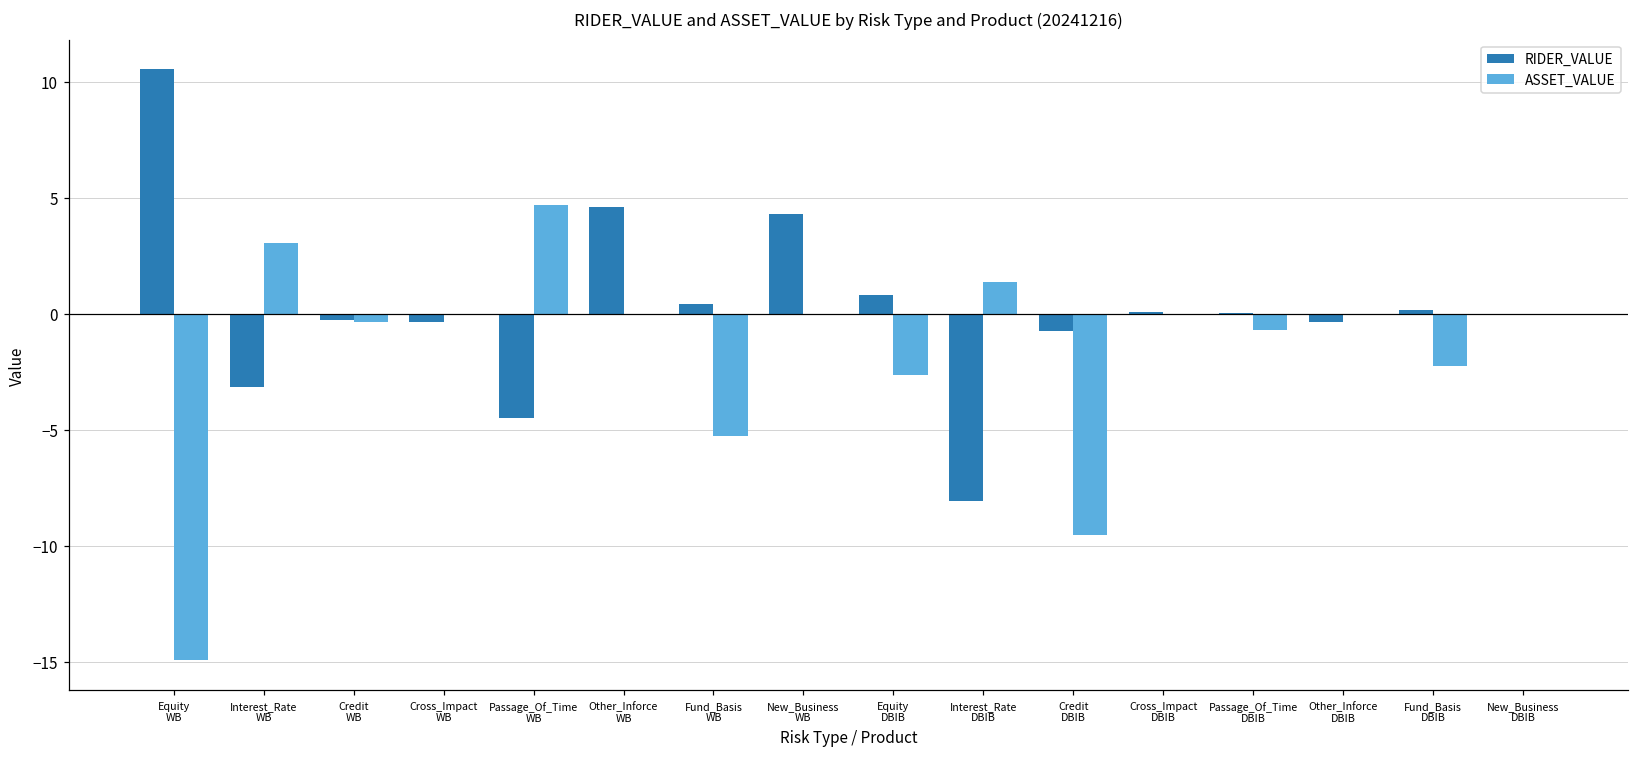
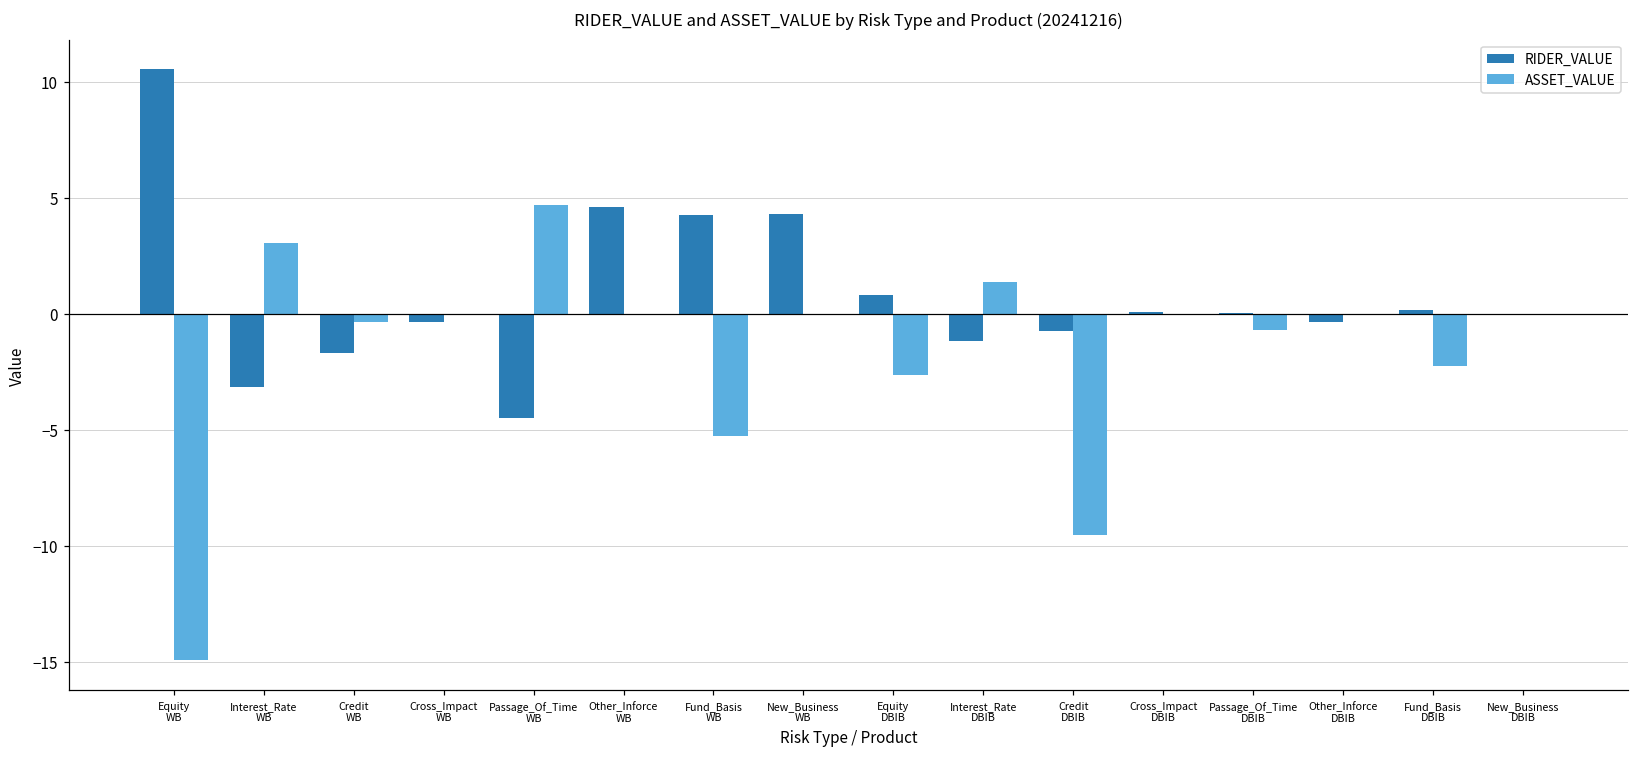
  {
    "RIDER_VALUE": {
      "Equity WB": 10.5,
      "Interest_Rate WB": -3.1,
-     "Credit WB": -0.3,
+     "Credit WB": -1.7,
      "Cross_Impact WB": -0.4,
      "Passage_Of_Time WB": -4.5,
      "Other_Inforce WB": 4.6,
-     "Fund_Basis WB": 0.4,
+     "Fund_Basis WB": 4.2,
      "New_Business WB": 4.3,
      "Equity DBIB": 0.8,
-     "Interest_Rate DBIB": -8.1,
+     "Interest_Rate DBIB": -1.2,
      "Credit DBIB": -0.8,
      "Other_Inforce DBIB": -0.3,
      "Fund_Basis DBIB": 0.2,
      "New_Business DBIB": 0.0
    },
    "ASSET_VALUE": {
      "Equity WB": -14.9,
      "Interest_Rate WB": 3.1,
      "Credit WB": -0.4,
      "Cross_Impact WB": 0.0,
      "Passage_Of_Time WB": 4.7,
      "Other_Inforce WB": 0.0,
      "Fund_Basis WB": -5.3,
      "New_Business WB": 0.0,
      "Equity DBIB": -2.6,
      "Interest_Rate DBIB": 1.3,
      "Credit DBIB": -9.5,
      "Cross_Impact DBIB": 0.0,
      "Passage_Of_Time DBIB": -0.7,
      "Other_Inforce DBIB": 0.0,
      "Fund_Basis DBIB": -2.2,
      "New_Business DBIB": 0.0
    }
  }
